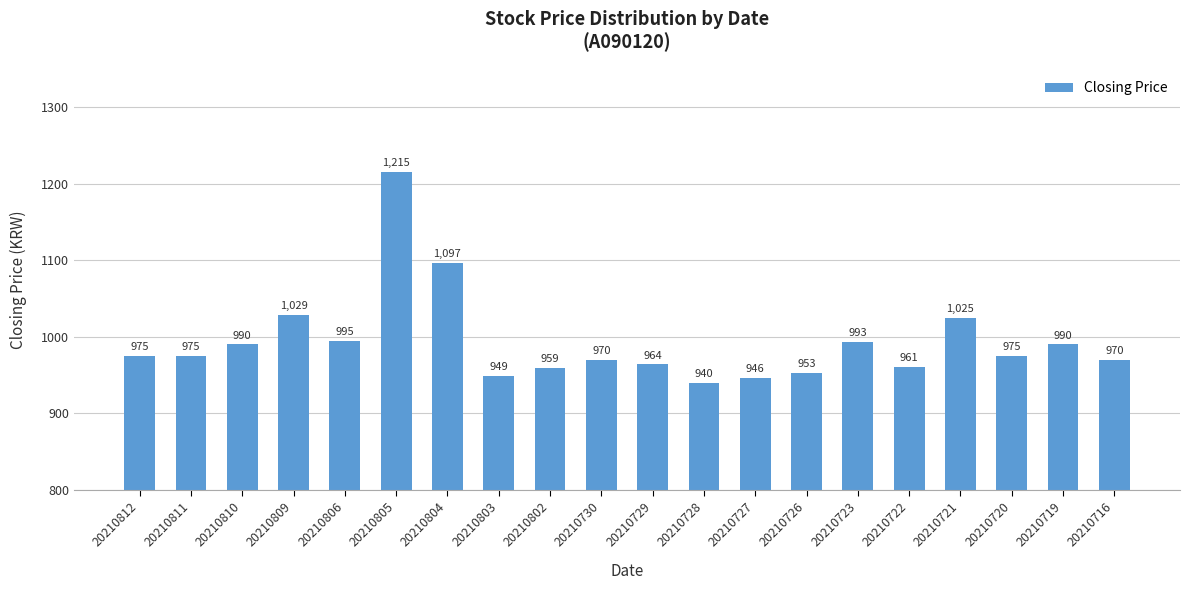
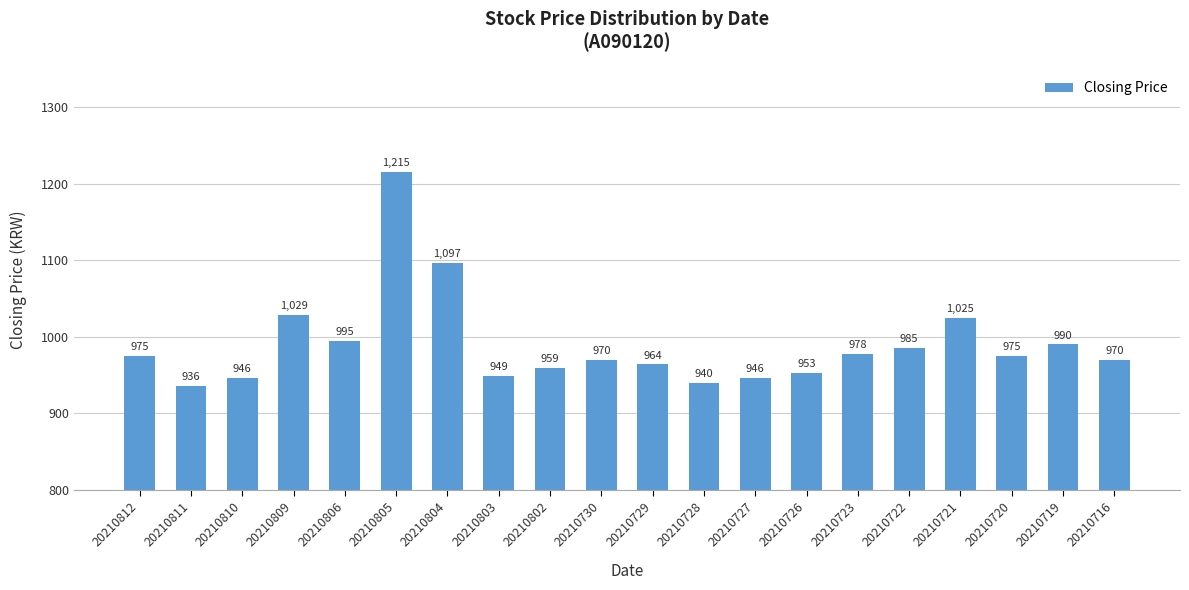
  {
    "20210812": "975",
-   "20210811": "975",
-   "20210810": "990",
+   "20210811": "936",
+   "20210810": "946",
    "20210809": "1,029",
    "20210806": "995",
    "20210805": "1,215",
    "20210804": "1,097",
    "20210803": "949",
    "20210802": "959",
    "20210730": "970",
    "20210729": "964",
    "20210728": "940",
    "20210727": "946",
    "20210726": "953",
-   "20210723": "993",
-   "20210722": "961",
+   "20210723": "978",
+   "20210722": "985",
    "20210721": "1,025",
    "20210720": "975",
    "20210719": "990",
    "20210716": "970"
  }
